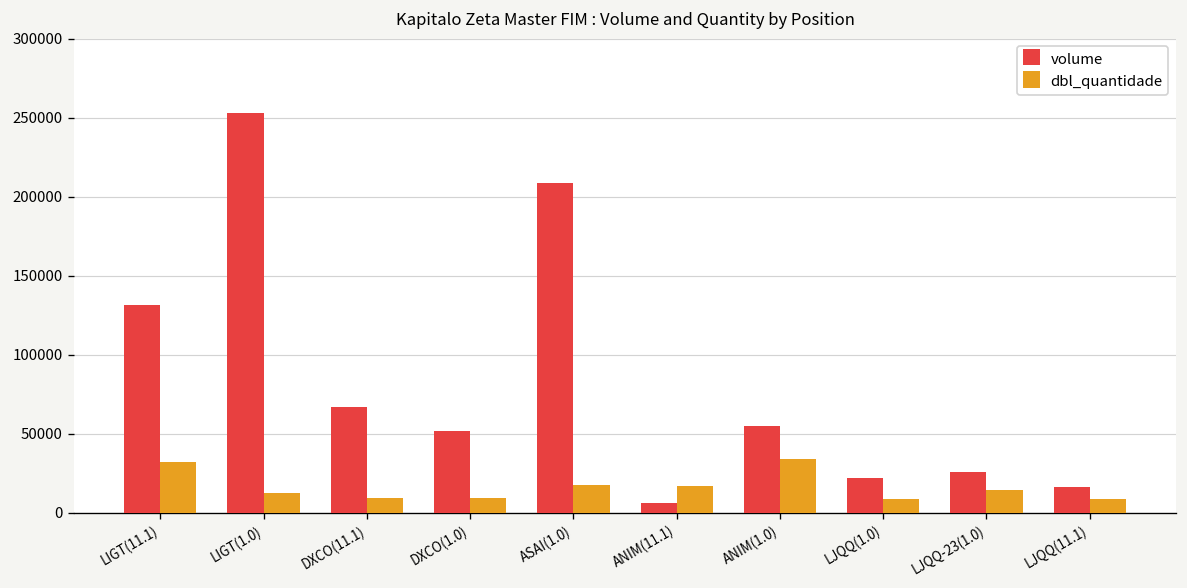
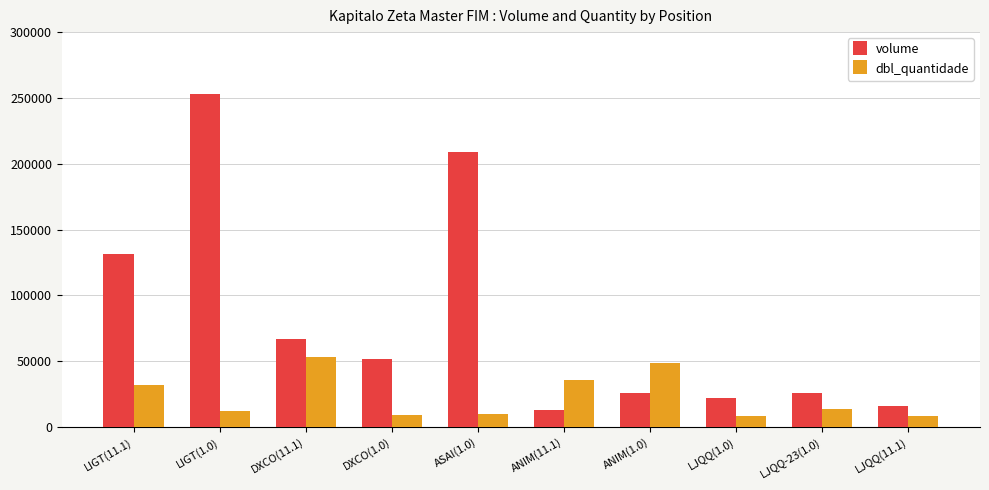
  {
    "volume": {
      "LIGT(11.1)": 131000,
      "LIGT(1.0)": 253000,
      "DXCO(11.1)": 67000,
      "DXCO(1.0)": 51000,
      "ASAI(1.0)": 209000,
-     "ANIM(11.1)": 6000,
-     "ANIM(1.0)": 55000,
+     "ANIM(11.1)": 13000,
+     "ANIM(1.0)": 26000,
      "LJQQ(1.0)": 22000,
      "LJQQ-23(1.0)": 26000,
      "LJQQ(11.1)": 16000
    },
    "dbl_quantidade": {
      "LIGT(11.1)": 32000,
      "LIGT(1.0)": 12000,
-     "DXCO(11.1)": 9000,
+     "DXCO(11.1)": 53000,
      "DXCO(1.0)": 9000,
-     "ASAI(1.0)": 18000,
-     "ANIM(11.1)": 17000,
-     "ANIM(1.0)": 34000,
+     "ASAI(1.0)": 10000,
+     "ANIM(11.1)": 36000,
+     "ANIM(1.0)": 48000,
      "LJQQ(1.0)": 9000,
      "LJQQ-23(1.0)": 14000,
      "LJQQ(11.1)": 8000
    }
  }
